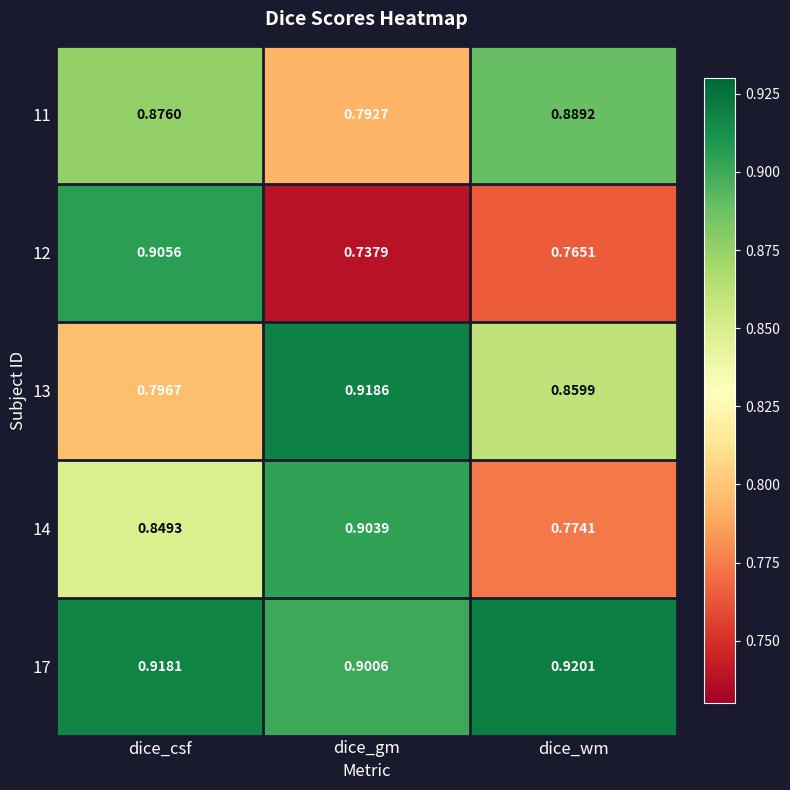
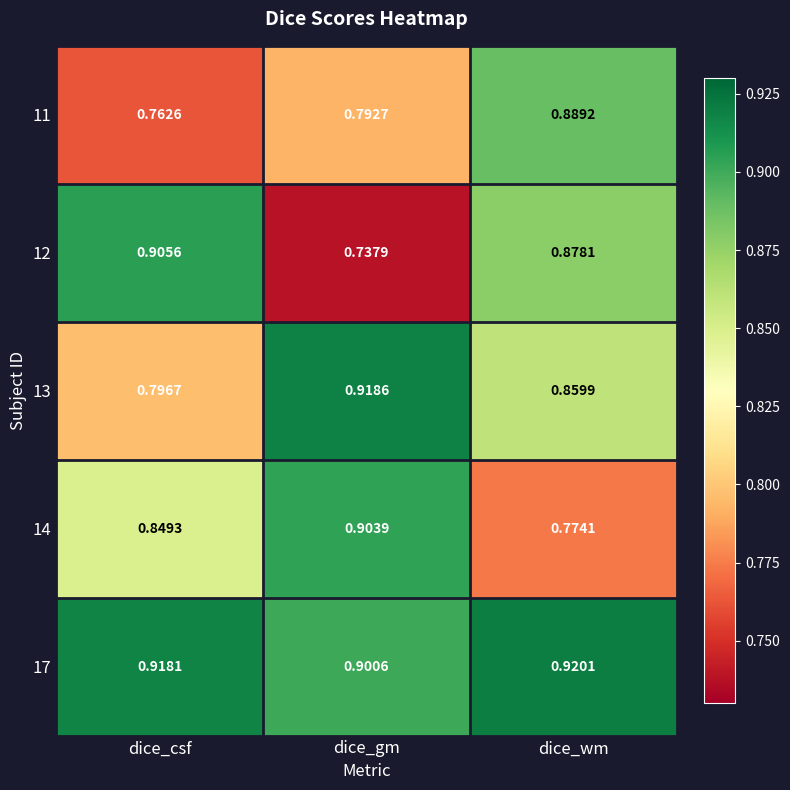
  {
    "11": {
-     "dice_csf": 0.8760,
+     "dice_csf": 0.7626,
      "dice_gm": 0.7927,
      "dice_wm": 0.8892
    },
    "12": {
      "dice_csf": 0.9056,
      "dice_gm": 0.7379,
-     "dice_wm": 0.7651
+     "dice_wm": 0.8781
    },
    "13": {
      "dice_csf": 0.7967,
      "dice_gm": 0.9186,
      "dice_wm": 0.8599
    },
    "14": {
      "dice_csf": 0.8493,
      "dice_gm": 0.9039,
      "dice_wm": 0.7741
    },
    "17": {
      "dice_csf": 0.9181,
      "dice_gm": 0.9006,
      "dice_wm": 0.9201
    }
  }
